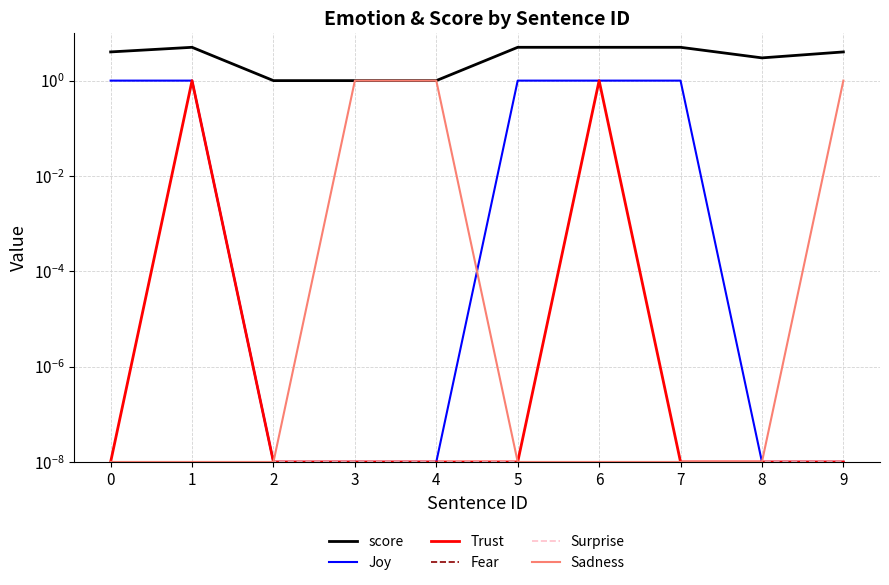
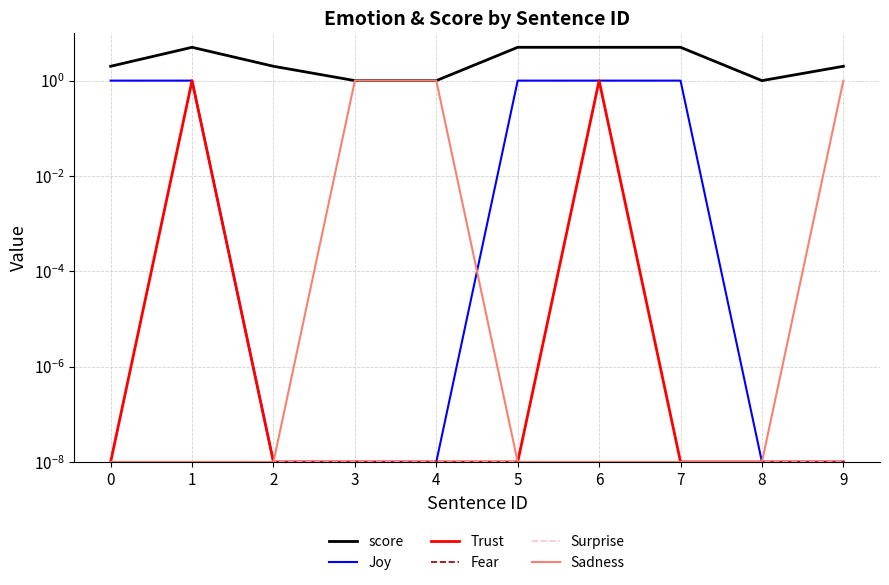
  {
    "score": {
-     "0": 4,
+     "0": 2,
      "1": 5,
-     "2": 1,
+     "2": 2,
      "5": 5,
      "6": 5,
      "7": 5,
-     "8": 3,
-     "9": 4
+     "8": 1,
+     "9": 2
    },
    "Joy": {
      "0": 1,
      "5": 1,
      "7": 1
    },
    "Sadness": {
      "9": 1
    }
  }
